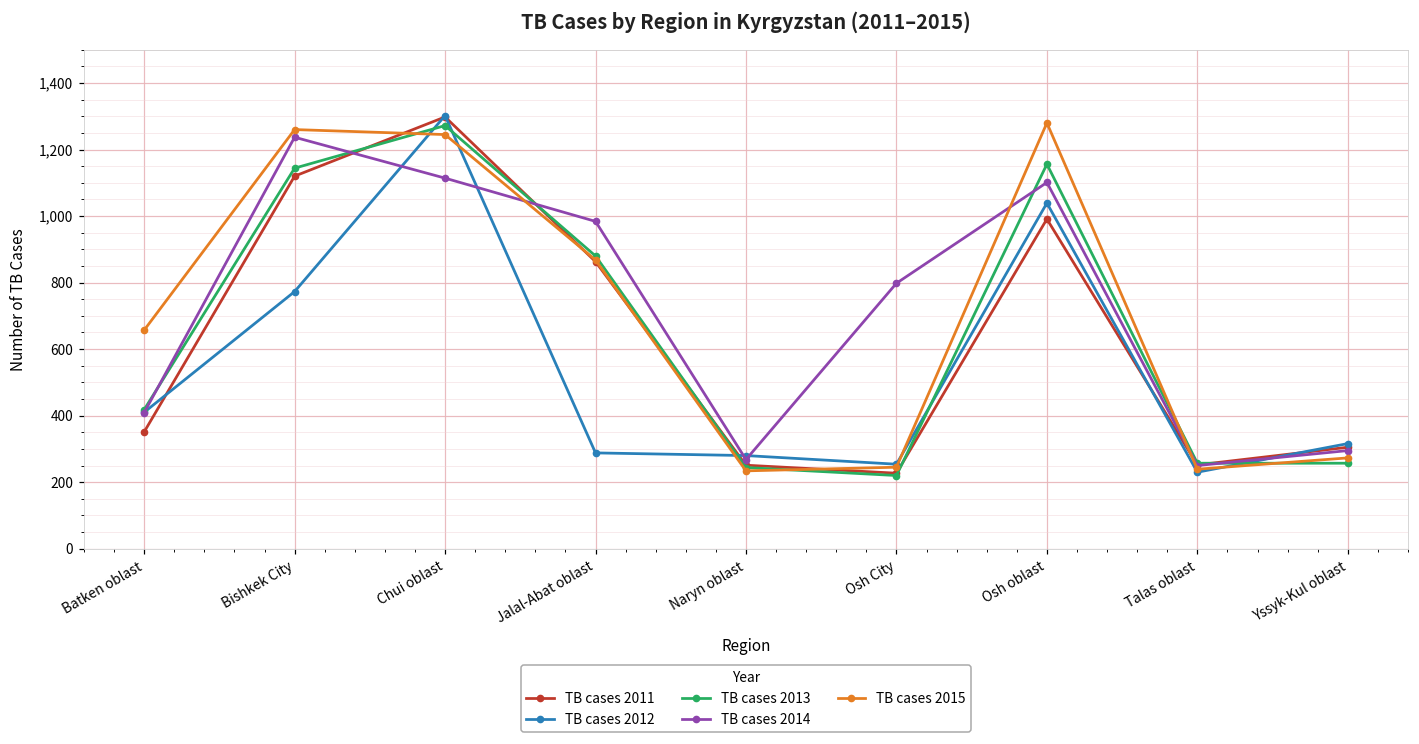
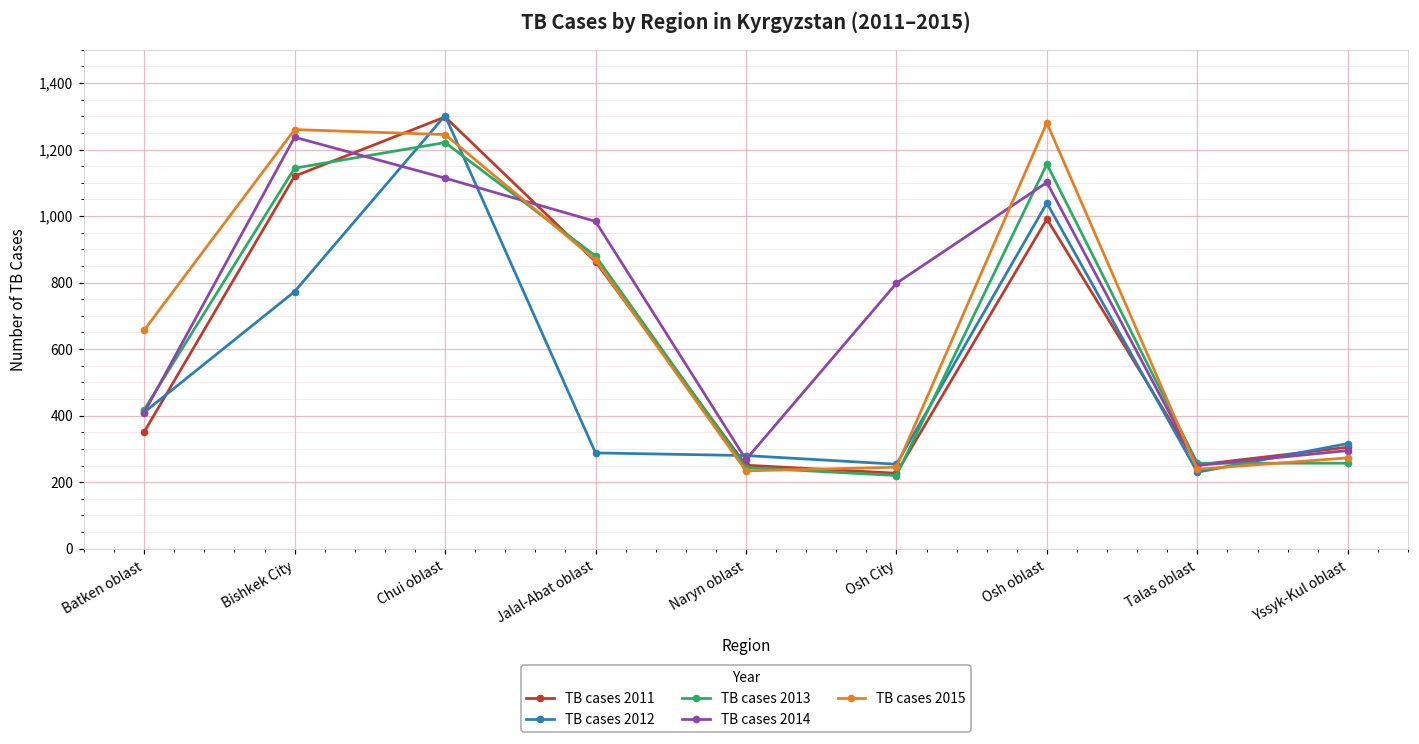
  {
    "TB cases 2011": {
      "Batken oblast": "350",
      "Bishkek City": "1,120",
      "Osh oblast": "990",
      "Yssyk-Kul oblast": "310"
    },
    "TB cases 2012": {
      "Bishkek City": "770",
      "Jalal-Abat oblast": "290",
      "Naryn oblast": "280",
      "Osh City": "250",
      "Osh oblast": "1,040",
      "Talas oblast": "230",
      "Yssyk-Kul oblast": "320"
    },
    "TB cases 2013": {
      "Bishkek City": "1,140",
-     "Chui oblast": "1,270",
+     "Chui oblast": "1,220",
      "Jalal-Abat oblast": "880",
      "Osh oblast": "1,160",
      "Yssyk-Kul oblast": "260"
    },
    "TB cases 2014": {
      "Bishkek City": "1,240",
      "Chui oblast": "1,110",
      "Jalal-Abat oblast": "980",
      "Naryn oblast": "270",
      "Osh City": "800",
      "Osh oblast": "1,100",
      "Yssyk-Kul oblast": "300"
    },
    "TB cases 2015": {
      "Batken oblast": "660",
      "Bishkek City": "1,260",
      "Chui oblast": "1,250",
      "Naryn oblast": "230",
      "Osh City": "250",
      "Osh oblast": "1,280",
      "Talas oblast": "240",
      "Yssyk-Kul oblast": "270"
    }
  }
